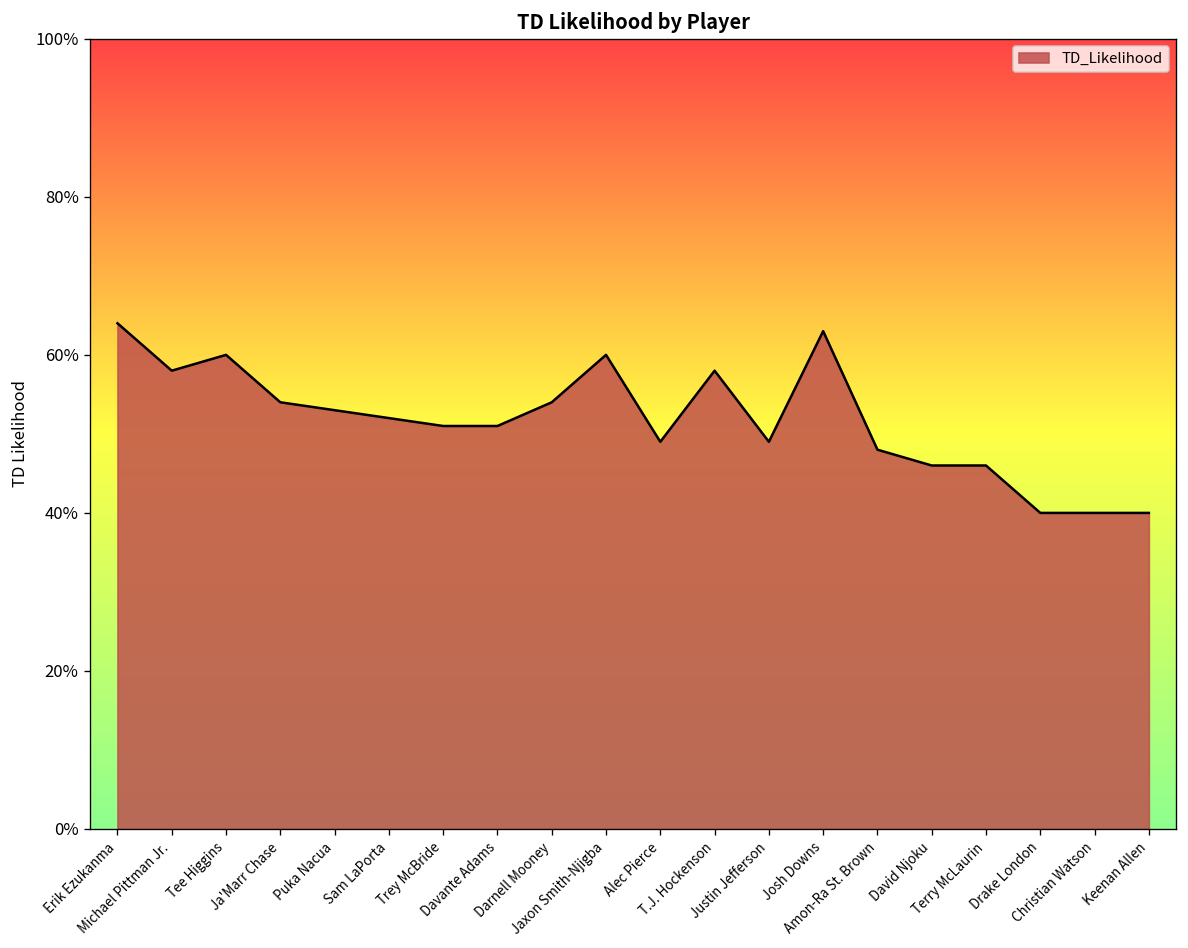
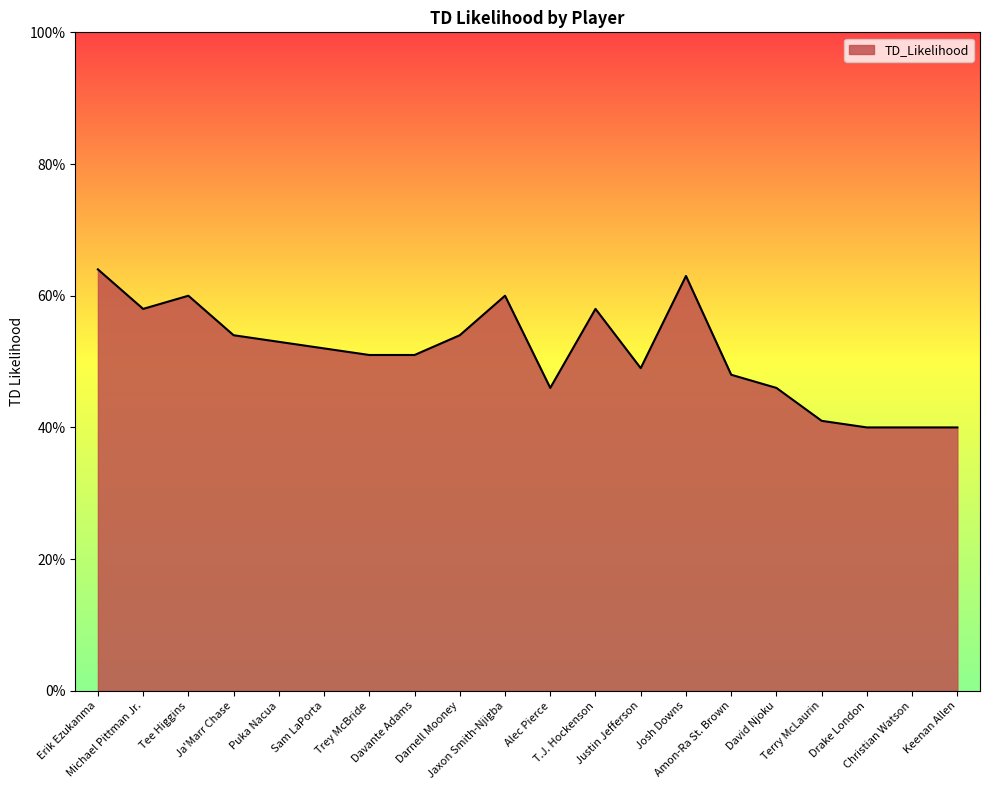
  {
    "Erik Ezukanma": "64%",
    "Michael Pittman Jr.": "58%",
    "Tee Higgins": "60%",
    "Ja'Marr Chase": "54%",
    "Puka Nacua": "53%",
    "Sam LaPorta": "52%",
    "Trey McBride": "51%",
    "Davante Adams": "51%",
    "Darnell Mooney": "54%",
    "Jaxon Smith-Njigba": "60%",
-   "Alec Pierce": "49%",
+   "Alec Pierce": "46%",
    "T.J. Hockenson": "58%",
    "Justin Jefferson": "49%",
    "Josh Downs": "63%",
    "Amon-Ra St. Brown": "48%",
    "David Njoku": "46%",
-   "Terry McLaurin": "46%",
+   "Terry McLaurin": "41%",
    "Drake London": "40%",
    "Christian Watson": "40%",
    "Keenan Allen": "40%"
  }
